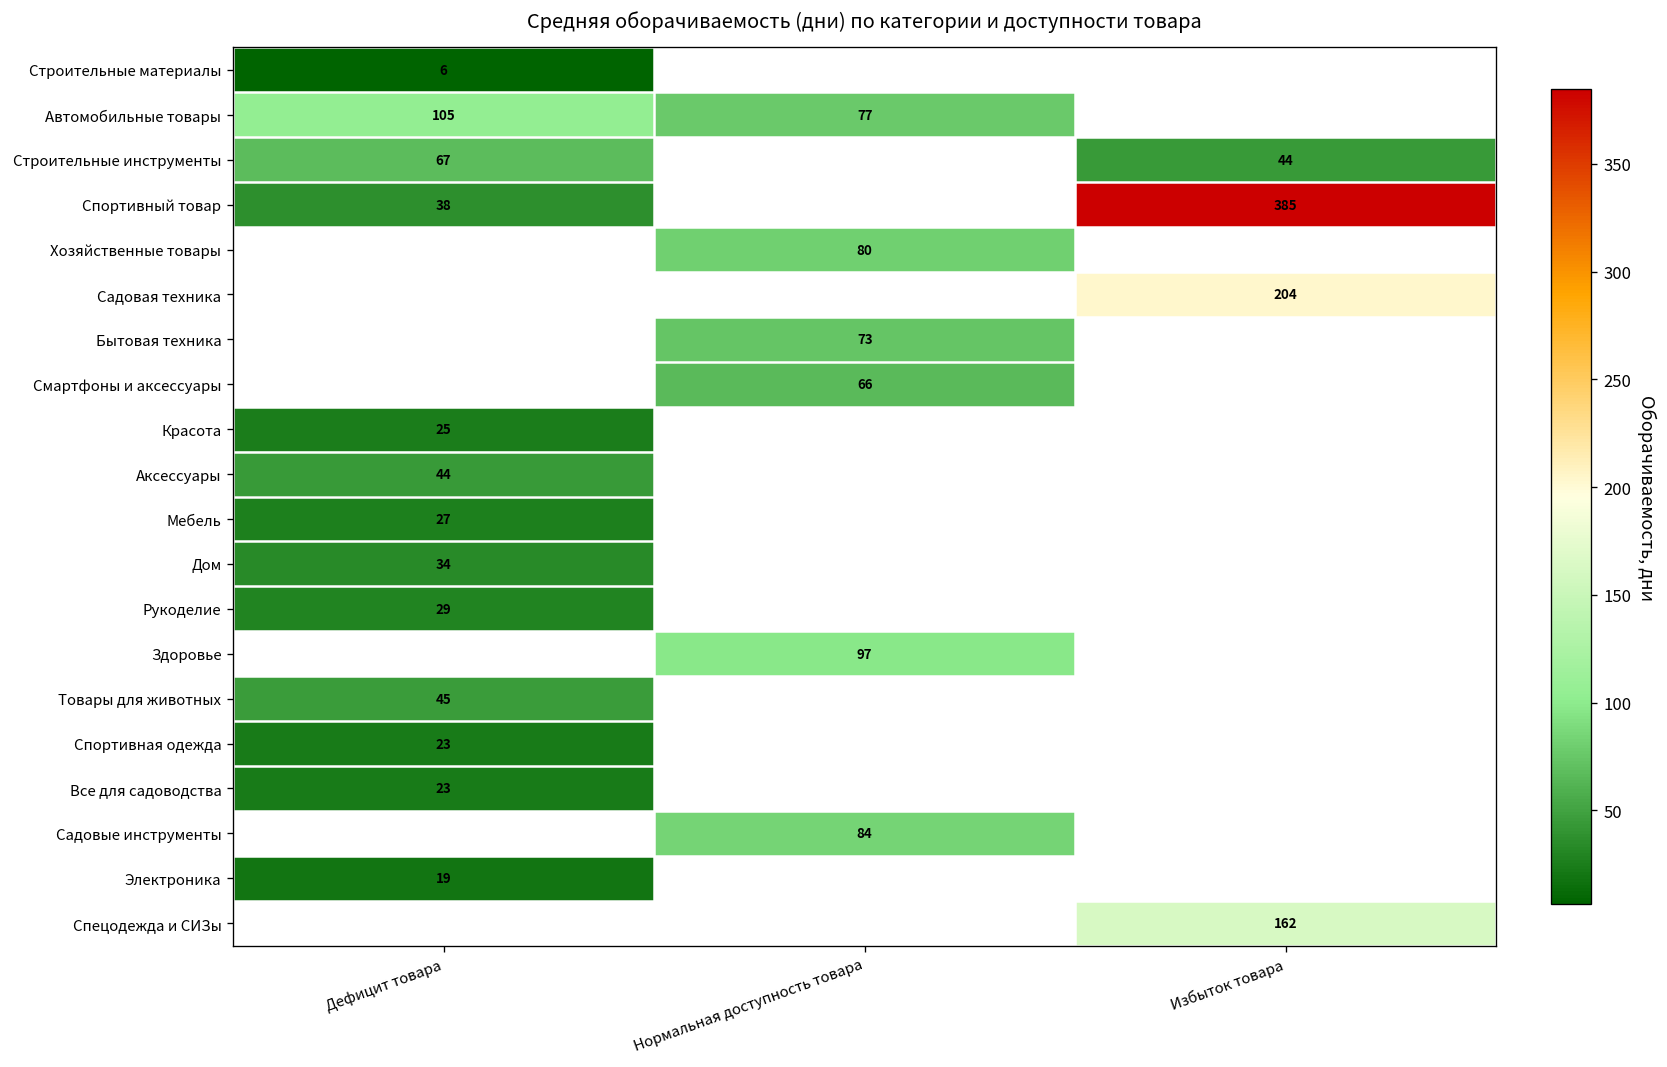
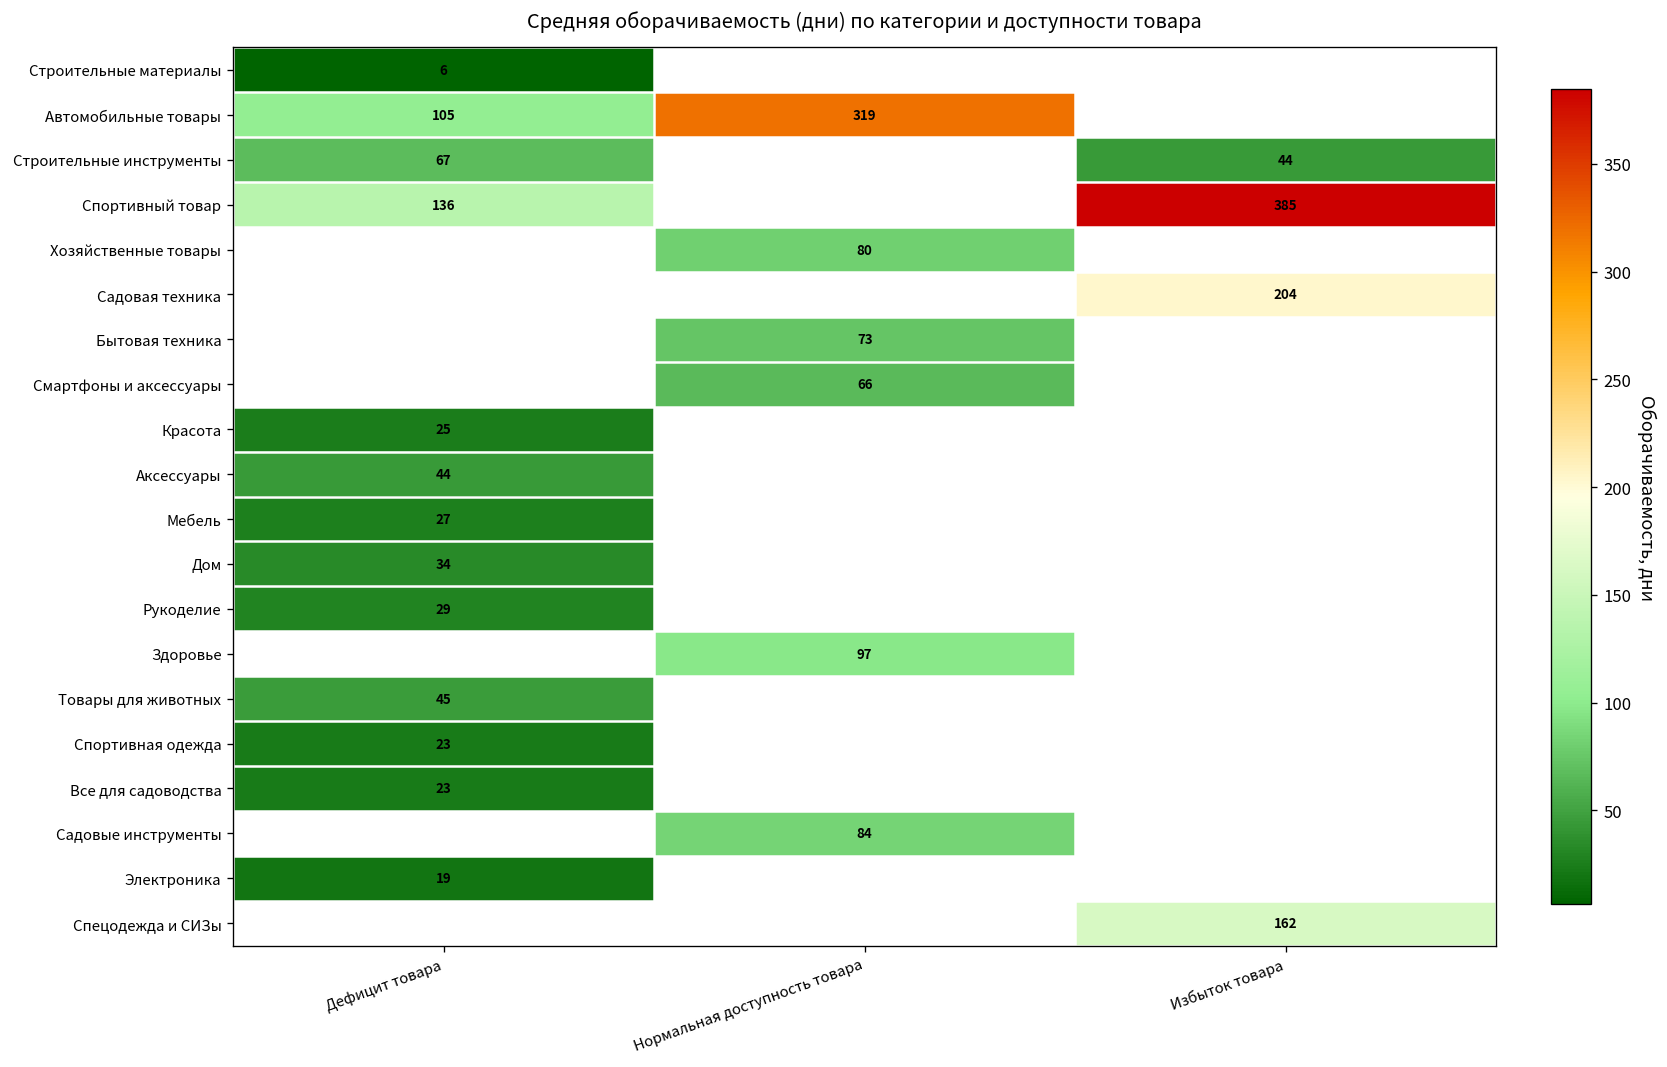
  {
    "Строительные материалы": {
      "Дефицит товара": 6
    },
    "Автомобильные товары": {
      "Дефицит товара": 105,
-     "Нормальная доступность товара": 77
+     "Нормальная доступность товара": 319
    },
    "Строительные инструменты": {
      "Дефицит товара": 67,
      "Избыток товара": 44
    },
    "Спортивный товар": {
-     "Дефицит товара": 38,
+     "Дефицит товара": 136,
      "Избыток товара": 385
    },
    "Хозяйственные товары": {
      "Нормальная доступность товара": 80
    },
    "Садовая техника": {
      "Избыток товара": 204
    },
    "Бытовая техника": {
      "Нормальная доступность товара": 73
    },
    "Смартфоны и аксессуары": {
      "Нормальная доступность товара": 66
    },
    "Красота": {
      "Дефицит товара": 25
    },
    "Аксессуары": {
      "Дефицит товара": 44
    },
    "Мебель": {
      "Дефицит товара": 27
    },
    "Дом": {
      "Дефицит товара": 34
    },
    "Рукоделие": {
      "Дефицит товара": 29
    },
    "Здоровье": {
      "Нормальная доступность товара": 97
    },
    "Товары для животных": {
      "Дефицит товара": 45
    },
    "Спортивная одежда": {
      "Дефицит товара": 23
    },
    "Все для садоводства": {
      "Дефицит товара": 23
    },
    "Садовые инструменты": {
      "Нормальная доступность товара": 84
    },
    "Электроника": {
      "Дефицит товара": 19
    },
    "Спецодежда и СИЗы": {
      "Избыток товара": 162
    }
  }
